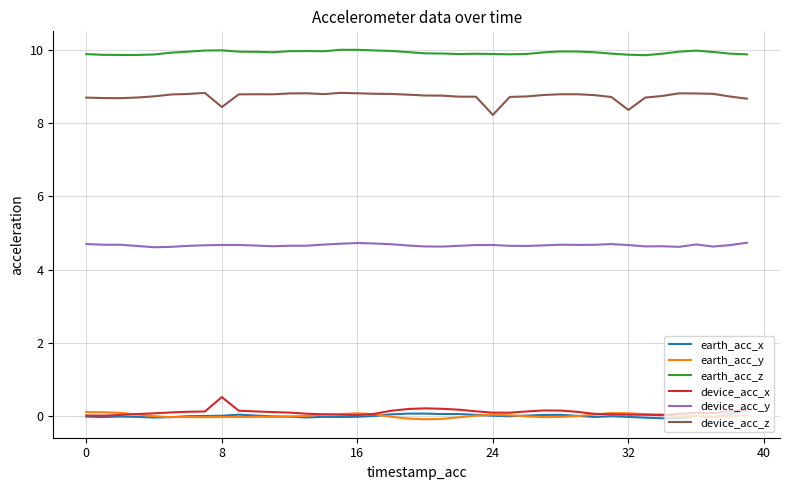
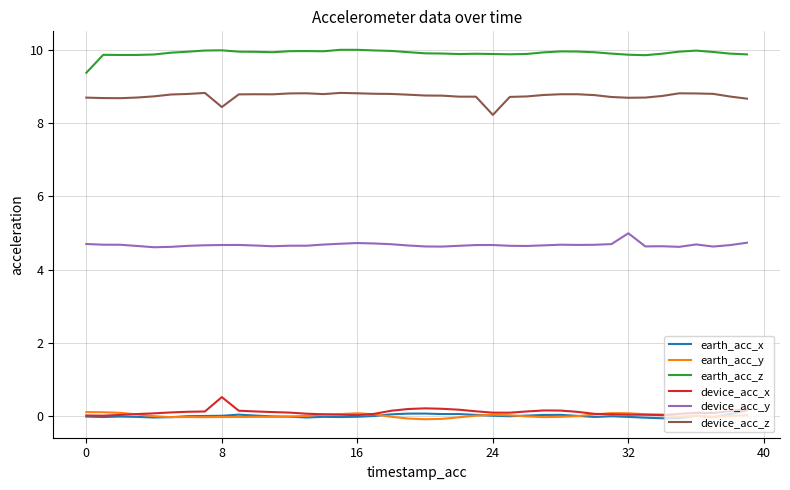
  {
    "earth_acc_y": {
      "0": 0.1
    },
    "earth_acc_z": {
-     "0": 9.9,
+     "0": 9.4,
      "8": 10.0,
      "16": 10.0,
      "24": 9.9,
      "32": 9.9
    },
    "device_acc_x": {
      "8": 0.5
    },
    "device_acc_y": {
      "0": 4.7,
      "8": 4.7,
      "16": 4.7,
      "24": 4.7,
-     "32": 4.7
+     "32": 5.0
    },
    "device_acc_z": {
      "0": 8.7,
      "8": 8.4,
      "16": 8.8,
      "24": 8.2,
-     "32": 8.4
+     "32": 8.7
    }
  }
